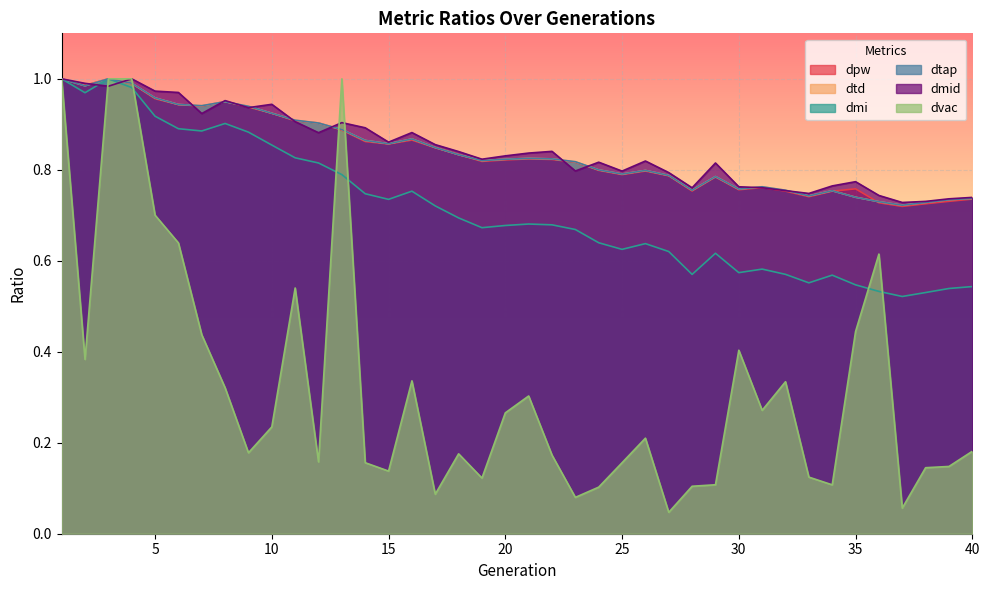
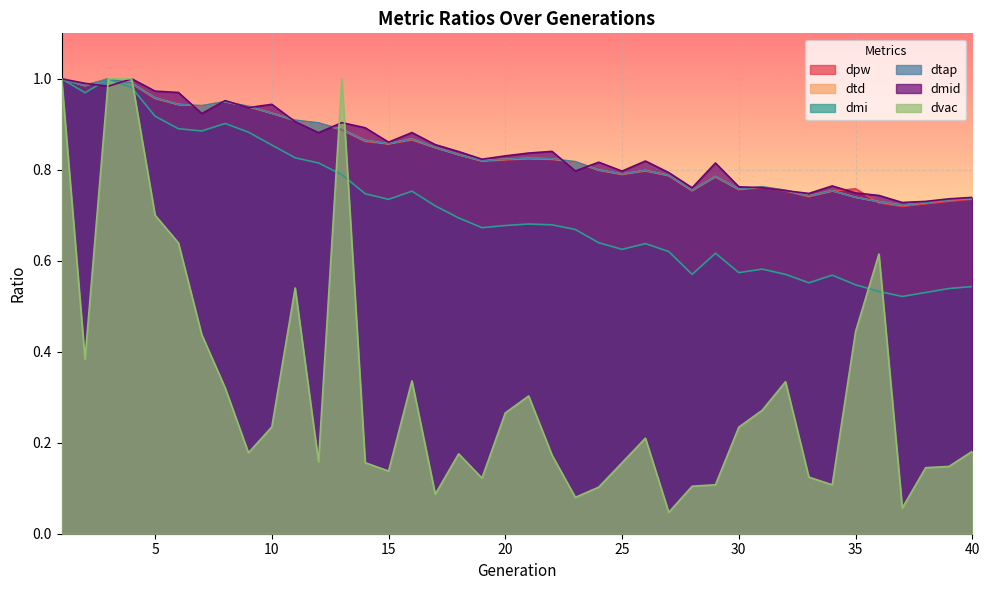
  {
    "dpw": {
      "35": 0.76
    },
    "dmid": {
      "5": 0.97,
      "10": 0.94,
      "20": 0.83,
      "25": 0.80,
-     "35": 0.77
+     "35": 0.75
    },
    "dvac": {
      "5": 0.70,
      "10": 0.23,
      "15": 0.14,
      "20": 0.27,
      "25": 0.16,
-     "30": 0.40,
+     "30": 0.23,
      "35": 0.44,
      "40": 0.18
    }
  }
